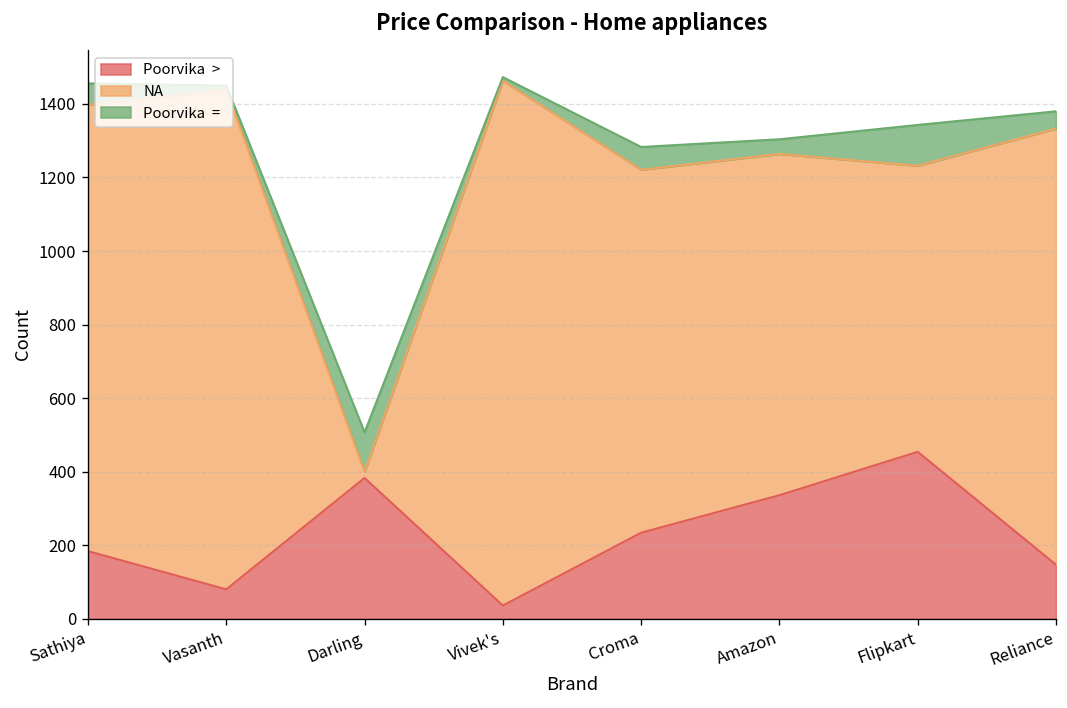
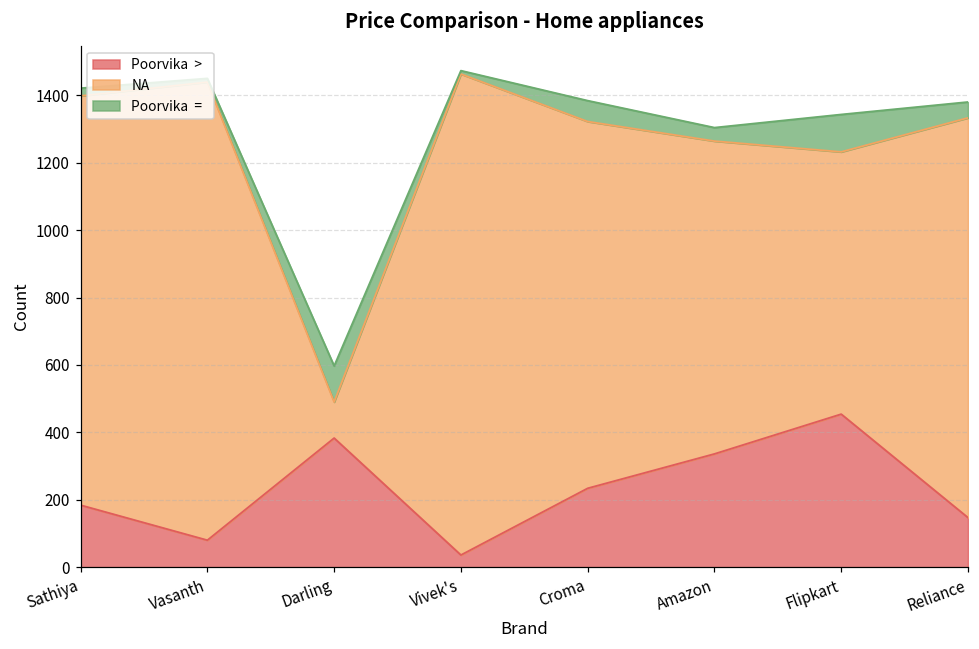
  {
    "Poorvika >": {
      "Sathiya": 180,
      "Vasanth": 80,
      "Darling": 380,
      "Vivek's": 40,
      "Croma": 230,
      "Amazon": 340,
      "Flipkart": 450,
      "Reliance": 150
    },
    "NA": {
      "Sathiya": 1210,
-     "Darling": 20,
+     "Darling": 110,
      "Vivek's": 1430,
-     "Croma": 990,
+     "Croma": 1090,
      "Amazon": 930,
      "Flipkart": 780,
      "Reliance": 1190
    },
    "Poorvika =": {
-     "Sathiya": 60,
+     "Sathiya": 20,
      "Darling": 110,
      "Vivek's": 10,
      "Croma": 60,
      "Amazon": 40,
      "Flipkart": 110,
      "Reliance": 50
    }
  }
